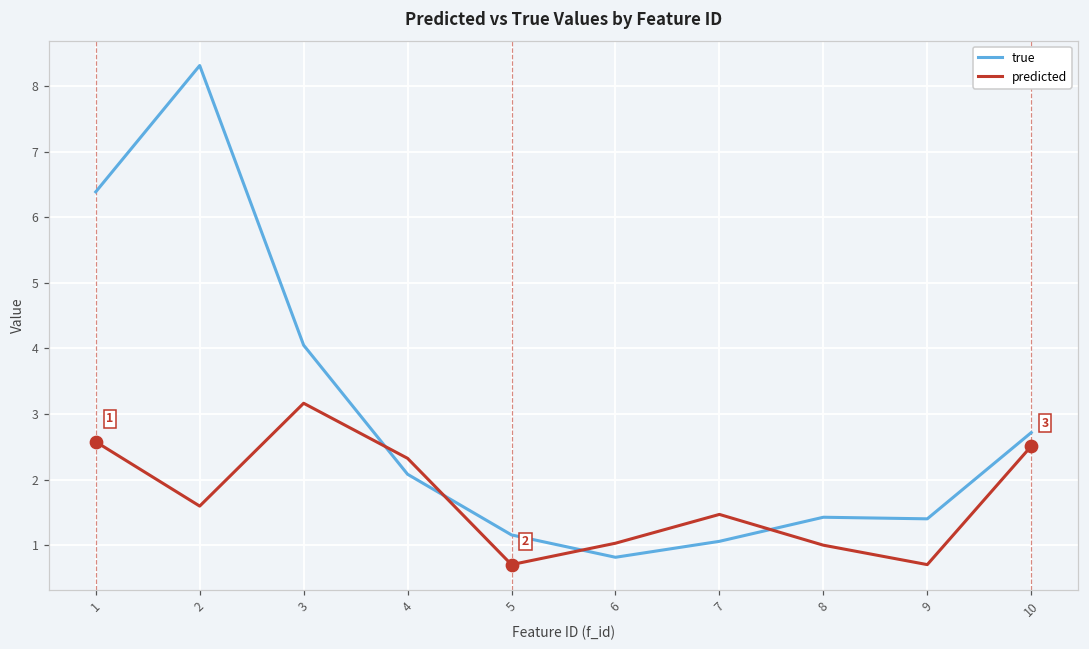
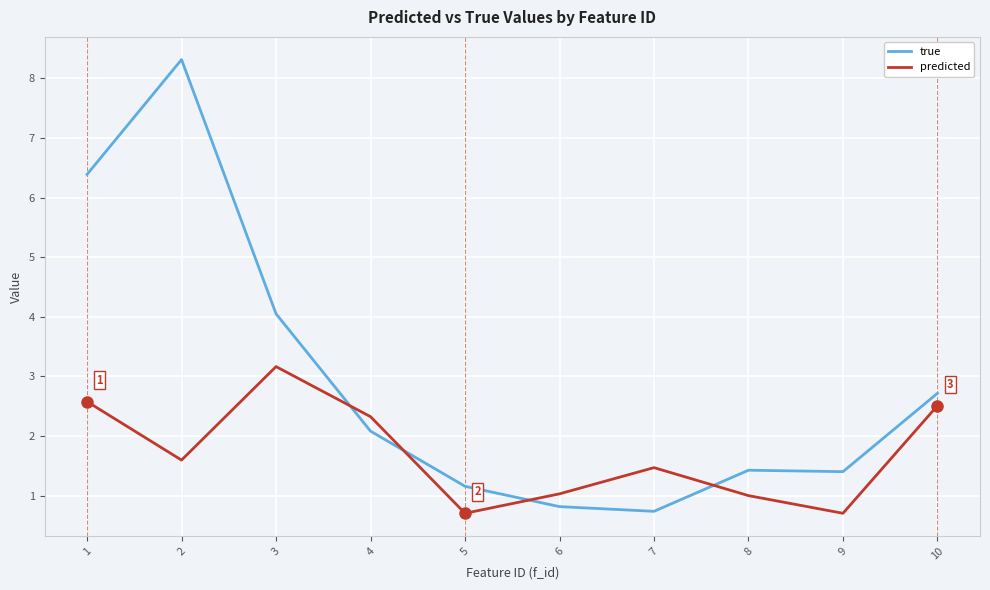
  {
    "true": {
      "1": 6.4,
      "2": 8.3,
      "3": 4.0,
      "4": 2.1,
      "6": 0.8,
-     "7": 1.1,
+     "7": 0.7,
      "8": 1.4,
      "9": 1.4
    }
  }
